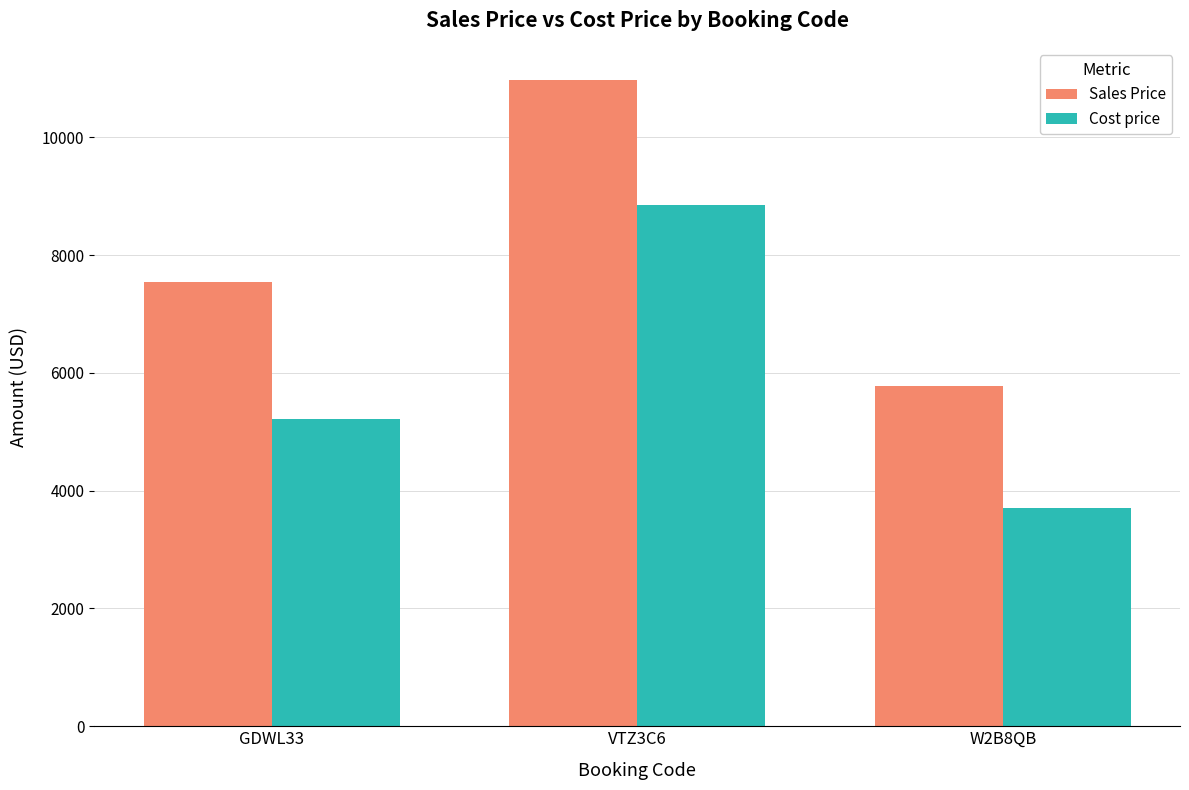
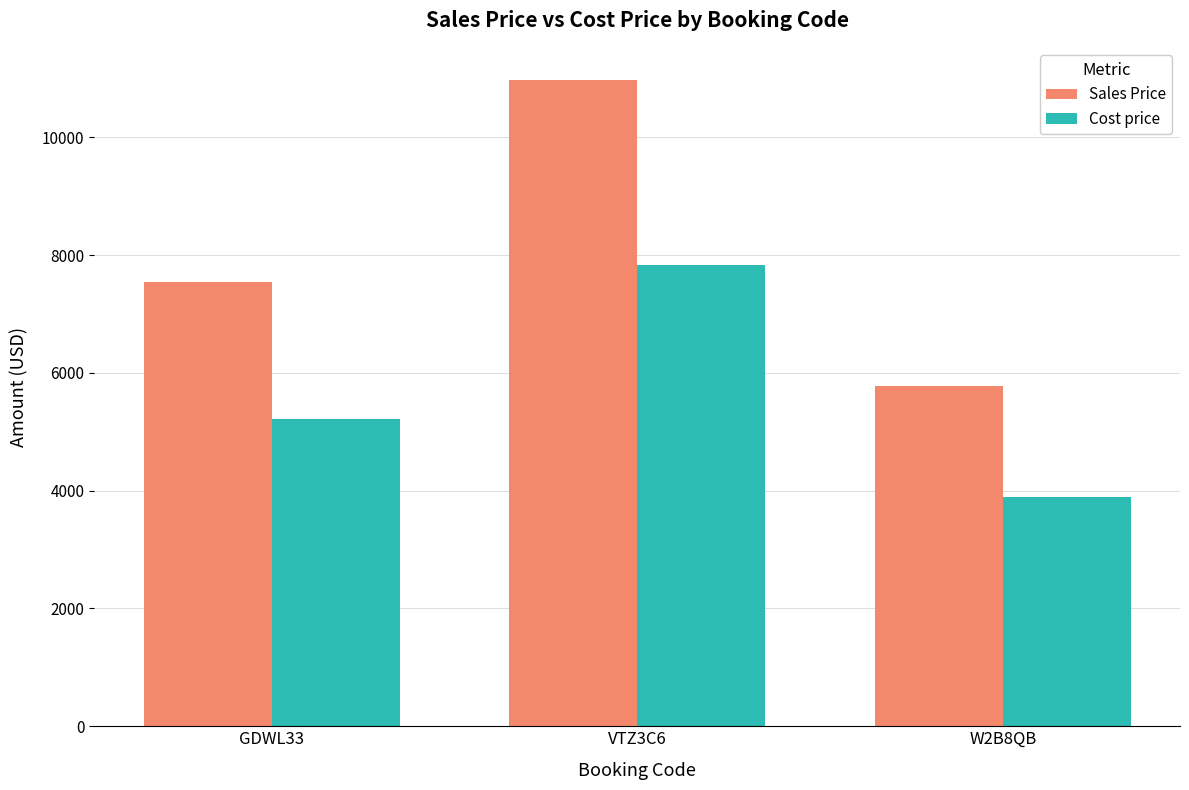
  {
    "Sales Price": {
      "GDWL33": 7500,
      "VTZ3C6": 11000,
      "W2B8QB": 5800
    },
    "Cost price": {
      "GDWL33": 5200,
-     "VTZ3C6": 8900,
-     "W2B8QB": 3700
+     "VTZ3C6": 7800,
+     "W2B8QB": 3900
    }
  }
